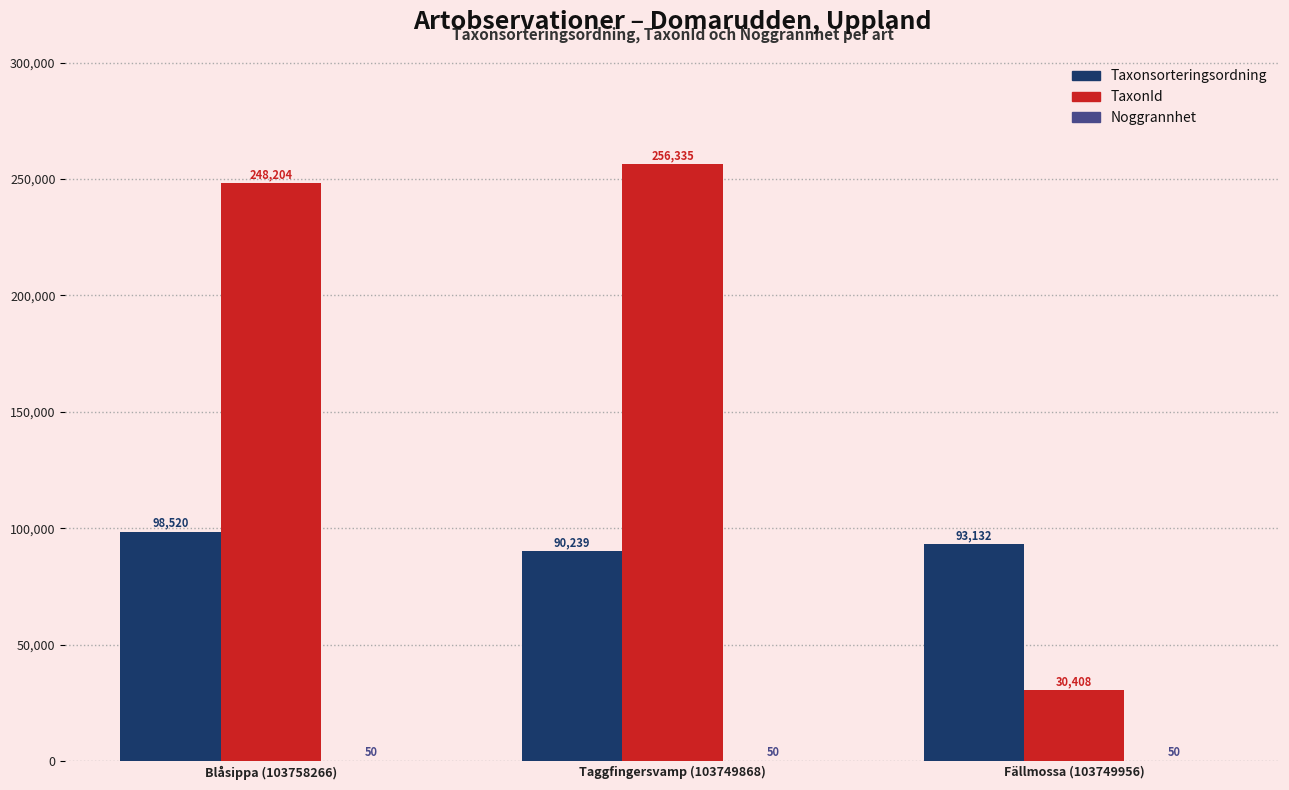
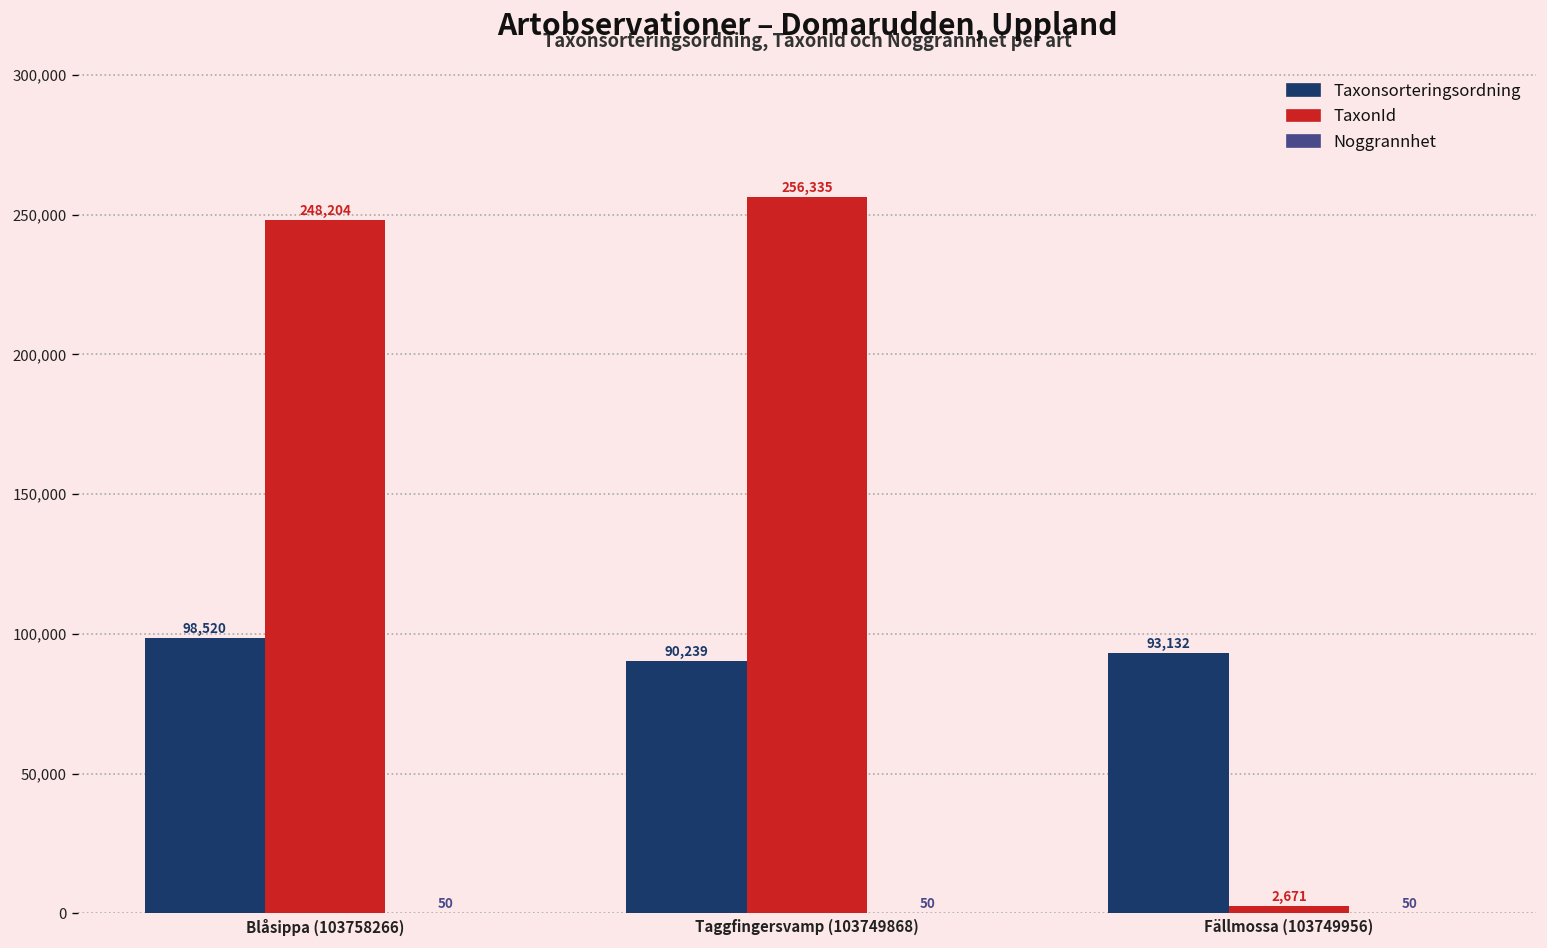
  {
    "TaxonId": {
      "Blåsippa (103758266)": "248,204",
      "Taggfingersvamp (103749868)": "256,335",
-     "Fällmossa (103749956)": "30,408"
+     "Fällmossa (103749956)": "2,671"
    }
  }
